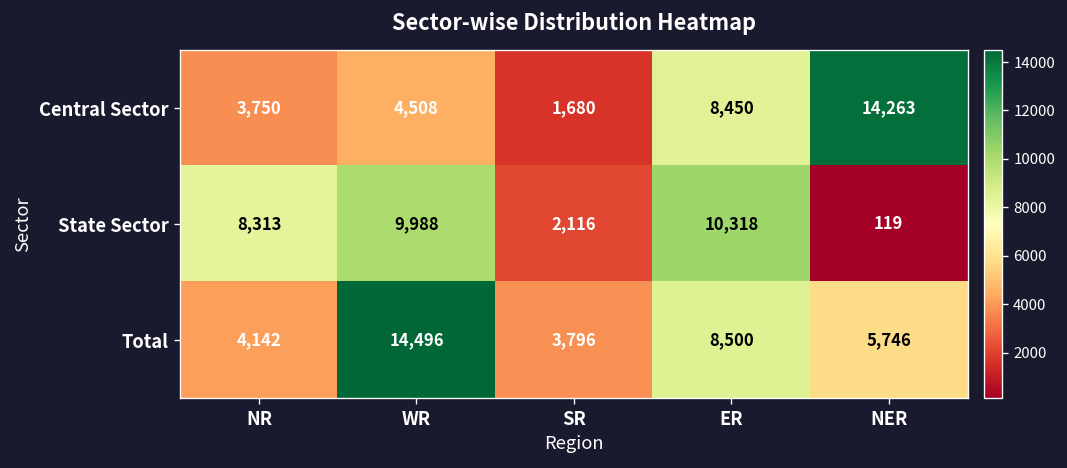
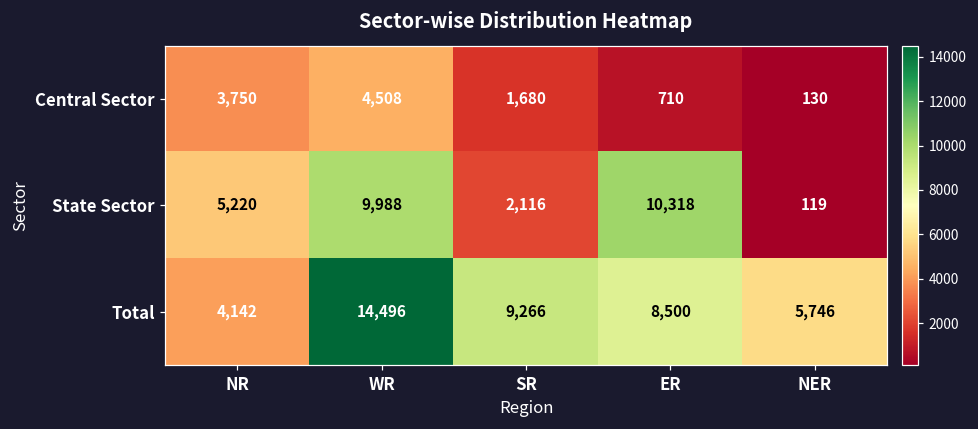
  {
    "Central Sector": {
      "NR": "3,750",
      "WR": "4,508",
      "SR": "1,680",
-     "ER": "8,450",
-     "NER": "14,263"
+     "ER": "710",
+     "NER": "130"
    },
    "State Sector": {
-     "NR": "8,313",
+     "NR": "5,220",
      "WR": "9,988",
      "SR": "2,116",
      "ER": "10,318",
      "NER": "119"
    },
    "Total": {
      "NR": "4,142",
      "WR": "14,496",
-     "SR": "3,796",
+     "SR": "9,266",
      "ER": "8,500",
      "NER": "5,746"
    }
  }
